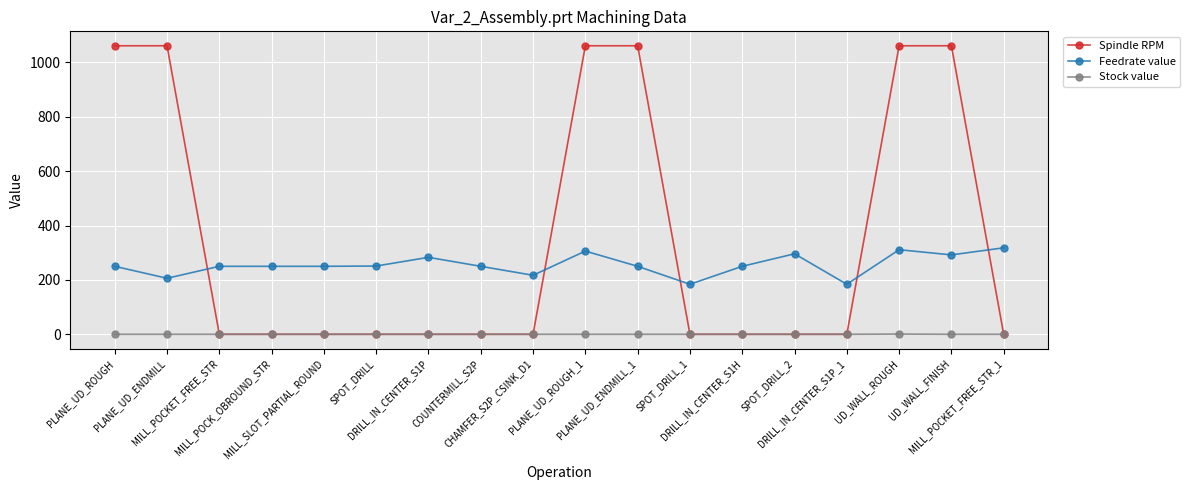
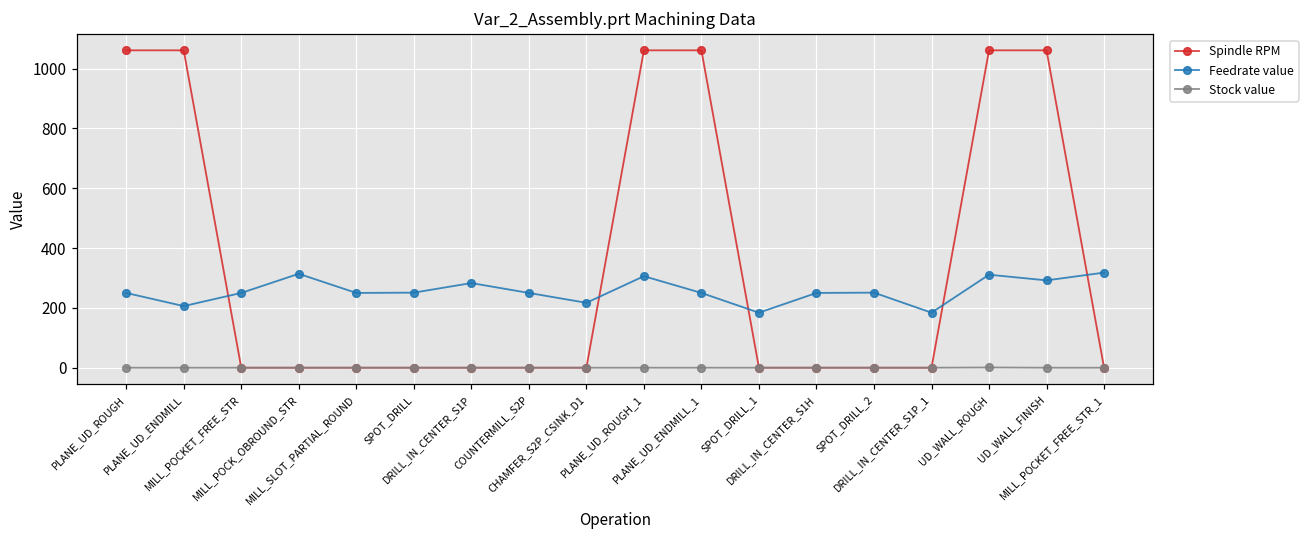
  {
    "Spindle RPM": {
      "PLANE_UD_ROUGH": 1060,
      "PLANE_UD_ENDMILL": 1060,
      "PLANE_UD_ROUGH_1": 1060,
      "PLANE_UD_ENDMILL_1": 1060,
      "UD_WALL_ROUGH": 1060,
      "UD_WALL_FINISH": 1060
    },
    "Feedrate value": {
      "PLANE_UD_ROUGH": 250,
      "PLANE_UD_ENDMILL": 210,
      "MILL_POCKET_FREE_STR": 250,
-     "MILL_POCK_OBROUND_STR": 250,
+     "MILL_POCK_OBROUND_STR": 310,
      "MILL_SLOT_PARTIAL_ROUND": 250,
      "SPOT_DRILL": 250,
      "DRILL_IN_CENTER_S1P": 280,
      "COUNTERMILL_S2P": 250,
      "CHAMFER_S2P_CSINK_D1": 220,
      "PLANE_UD_ROUGH_1": 310,
      "PLANE_UD_ENDMILL_1": 250,
      "SPOT_DRILL_1": 180,
      "DRILL_IN_CENTER_S1H": 250,
-     "SPOT_DRILL_2": 300,
+     "SPOT_DRILL_2": 250,
      "DRILL_IN_CENTER_S1P_1": 180,
      "UD_WALL_ROUGH": 310,
      "UD_WALL_FINISH": 290,
      "MILL_POCKET_FREE_STR_1": 320
    },
    "Stock value": {
      "PLANE_UD_ROUGH": 0,
      "PLANE_UD_ENDMILL": 0,
      "PLANE_UD_ROUGH_1": 0,
      "PLANE_UD_ENDMILL_1": 0,
      "UD_WALL_ROUGH": 0,
      "UD_WALL_FINISH": 0
    }
  }
